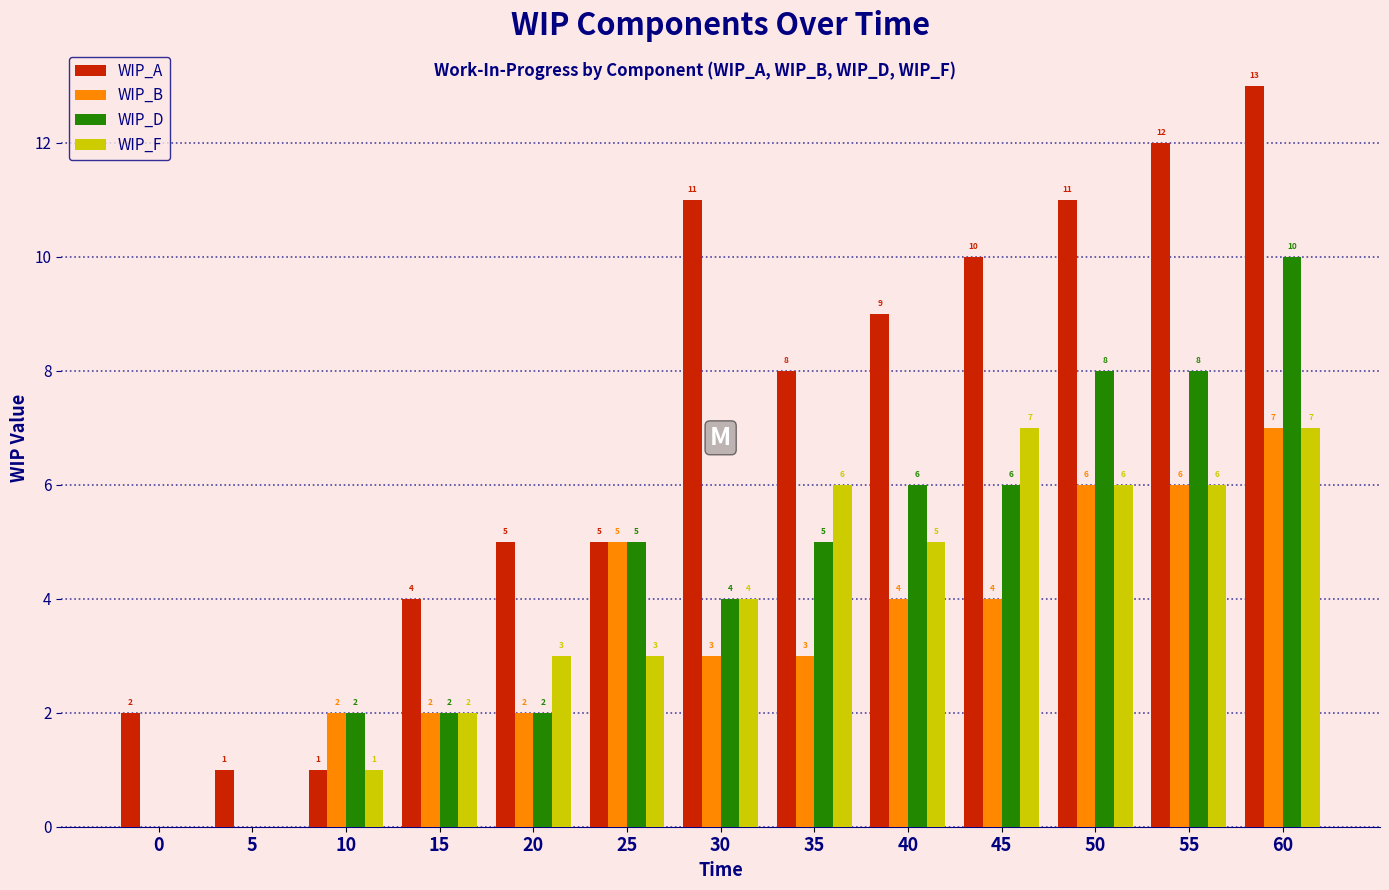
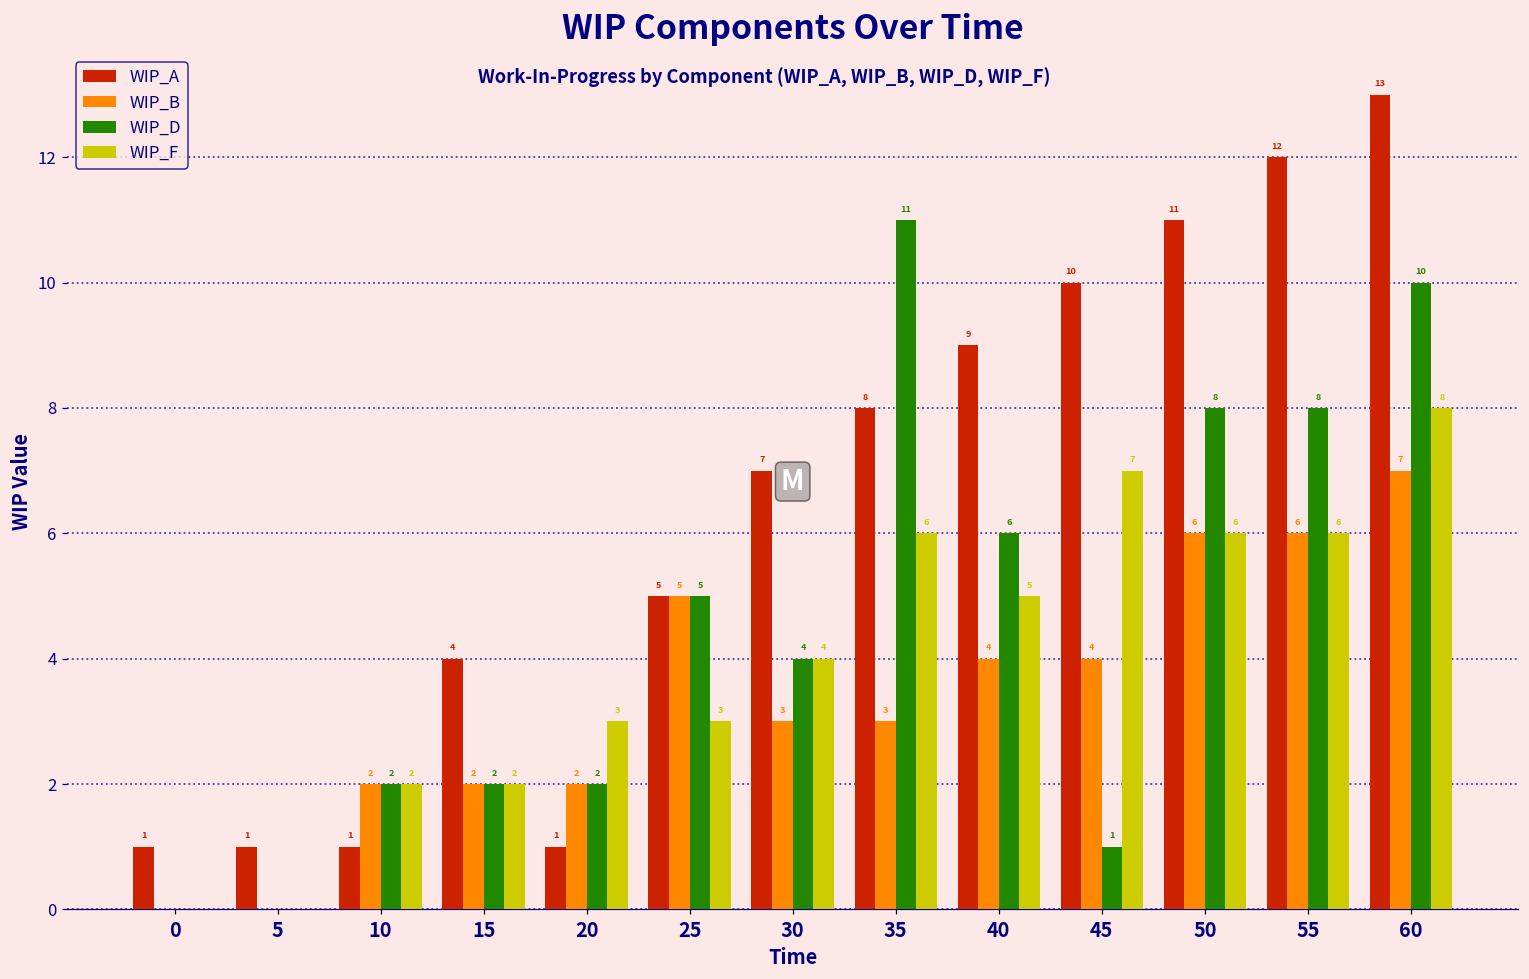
  {
    "WIP_A": {
-     "0": 2,
+     "0": 1,
      "5": 1,
      "10": 1,
      "15": 4,
-     "20": 5,
+     "20": 1,
      "25": 5,
-     "30": 11,
+     "30": 7,
      "35": 8,
      "40": 9,
      "45": 10,
      "50": 11,
      "55": 12,
      "60": 13
    },
    "WIP_B": {
      "10": 2,
      "15": 2,
      "20": 2,
      "25": 5,
      "30": 3,
      "35": 3,
      "40": 4,
      "45": 4,
      "50": 6,
      "55": 6,
      "60": 7
    },
    "WIP_D": {
      "10": 2,
      "15": 2,
      "20": 2,
      "25": 5,
      "30": 4,
-     "35": 5,
+     "35": 11,
      "40": 6,
-     "45": 6,
+     "45": 1,
      "50": 8,
      "55": 8,
      "60": 10
    },
    "WIP_F": {
-     "10": 1,
+     "10": 2,
      "15": 2,
      "20": 3,
      "25": 3,
      "30": 4,
      "35": 6,
      "40": 5,
      "45": 7,
      "50": 6,
      "55": 6,
-     "60": 7
+     "60": 8
    }
  }
